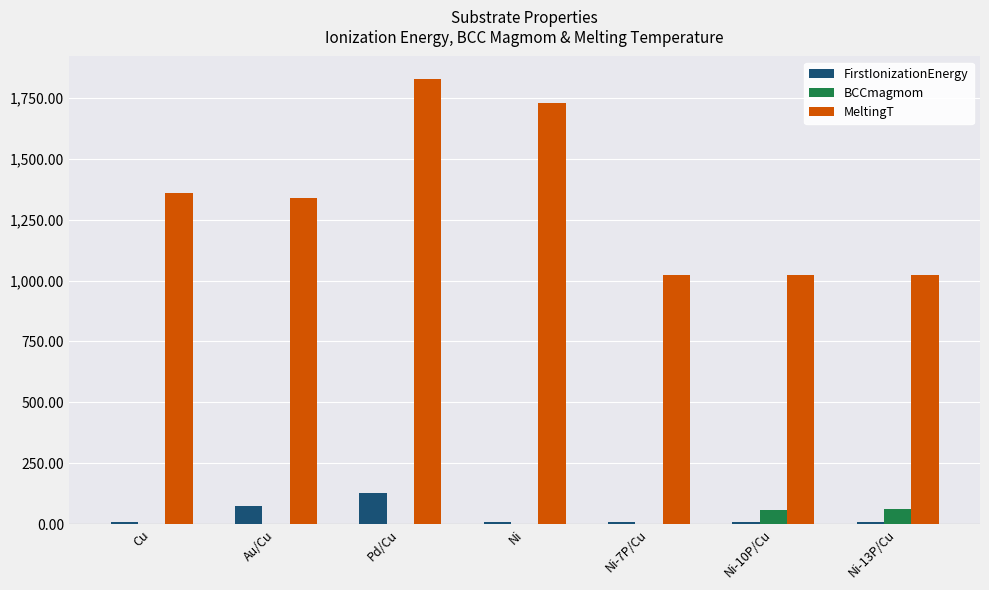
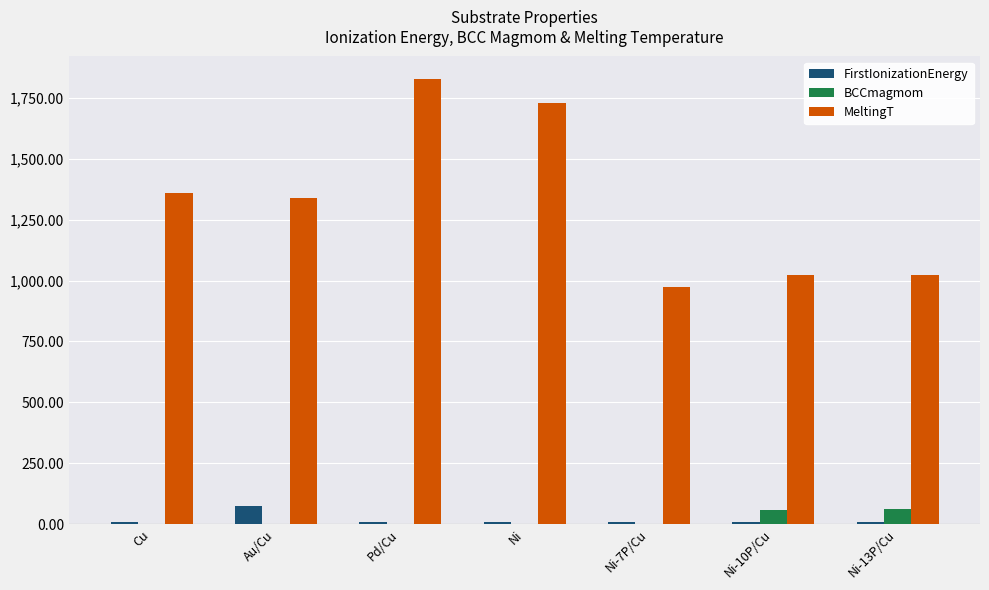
  {
    "FirstIonizationEnergy": {
      "Au/Cu": "80",
-     "Pd/Cu": "130"
+     "Pd/Cu": "10"
    },
    "BCCmagmom": {
      "Cu": "0",
      "Au/Cu": "0",
      "Pd/Cu": "0",
      "Ni-10P/Cu": "60",
      "Ni-13P/Cu": "60"
    },
    "MeltingT": {
      "Cu": "1,360",
      "Au/Cu": "1,340",
      "Pd/Cu": "1,830",
      "Ni": "1,730",
-     "Ni-7P/Cu": "1,020",
+     "Ni-7P/Cu": "980",
      "Ni-10P/Cu": "1,020",
      "Ni-13P/Cu": "1,020"
    }
  }
